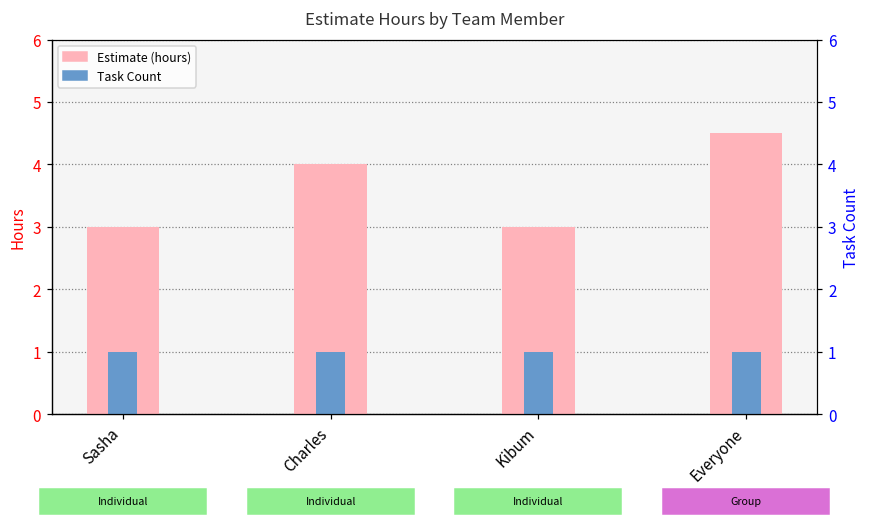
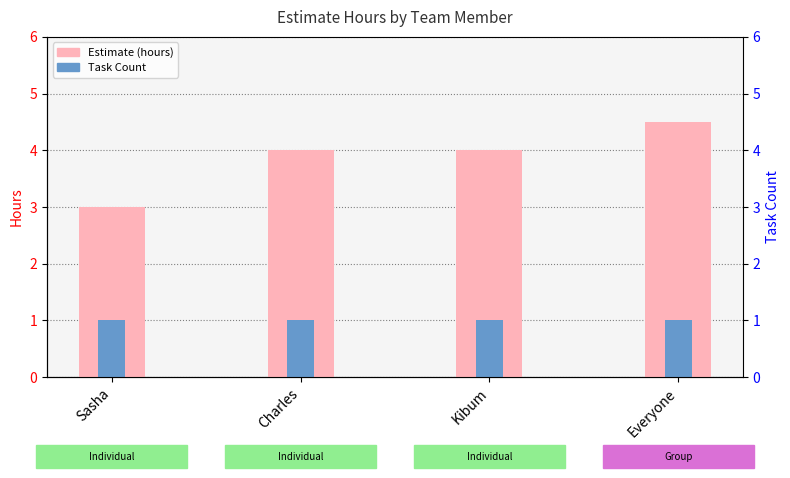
  {
    "Estimate (hours)": {
      "Sasha": 3,
      "Charles": 4,
-     "Kibum": 3,
+     "Kibum": 4,
      "Everyone": 4.5
    }
  }
